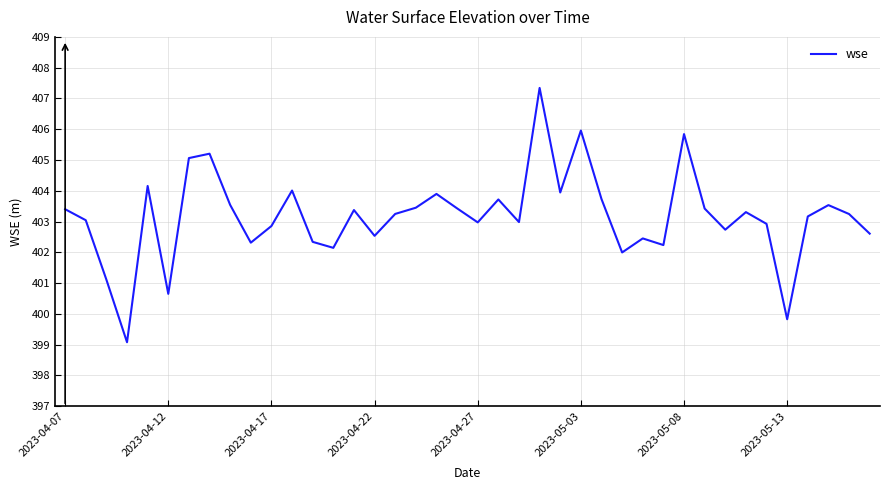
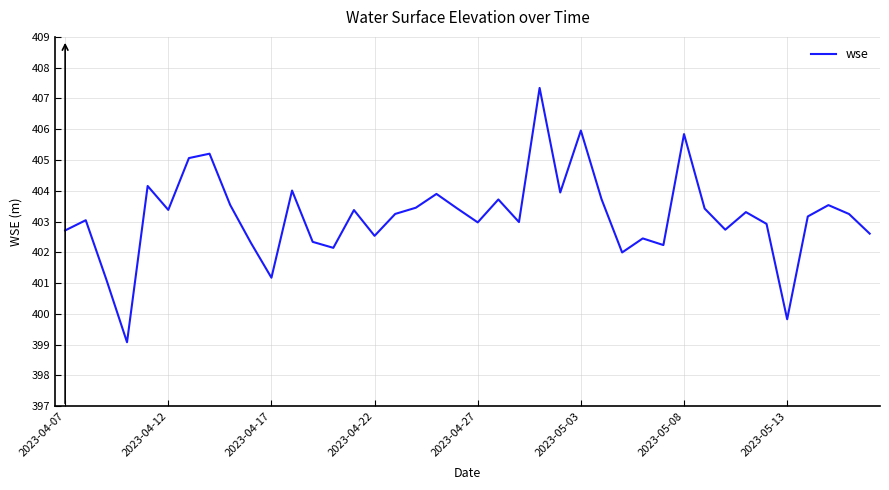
  {
-   "2023-04-07": 403.4,
-   "2023-04-12": 400.6,
-   "2023-04-17": 402.9,
+   "2023-04-07": 402.7,
+   "2023-04-12": 403.4,
+   "2023-04-17": 401.2,
    "2023-04-22": 402.5,
    "2023-04-27": 403.0,
    "2023-05-03": 406.0,
    "2023-05-08": 405.8,
    "2023-05-13": 399.8
  }
